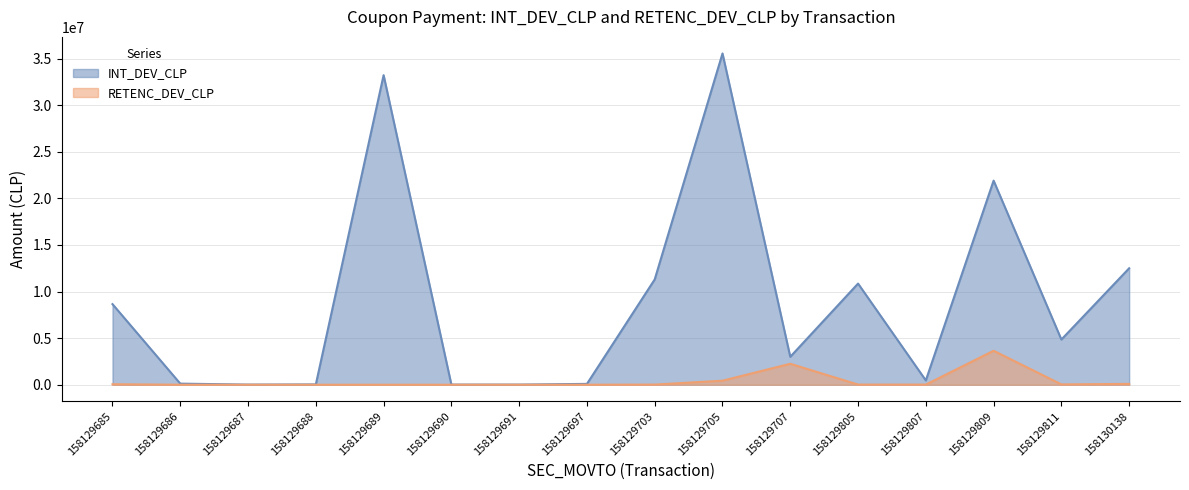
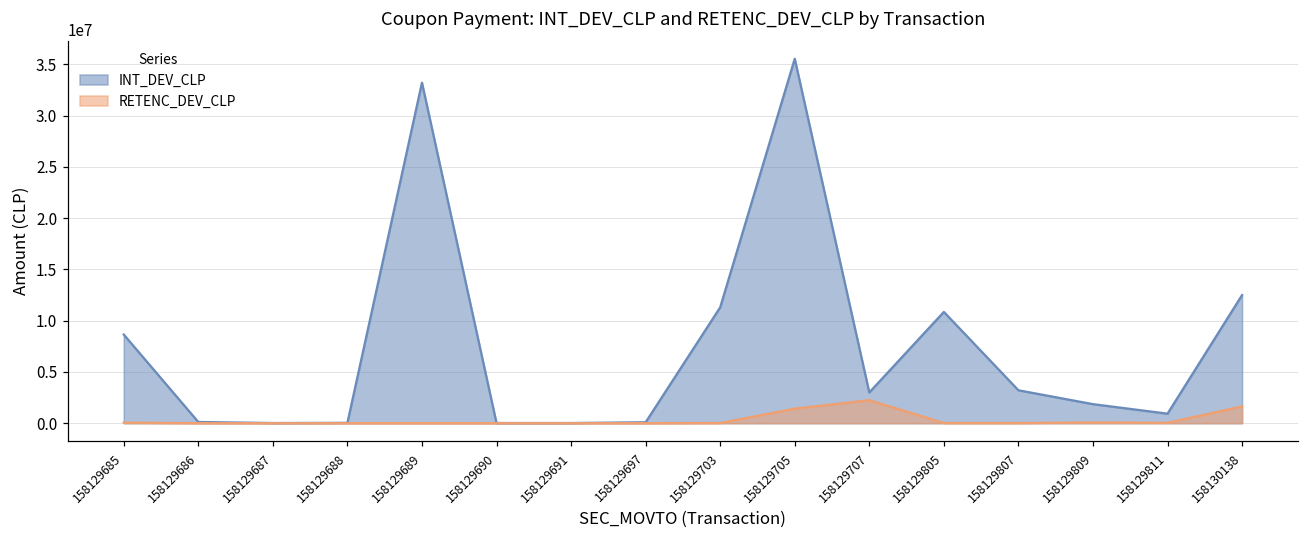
  {
    "INT_DEV_CLP": {
      "158129685": 9000000,
      "158129689": 33000000,
      "158129703": 11000000,
      "158129705": 36000000,
      "158129707": 3000000,
      "158129805": 11000000,
-     "158129807": 0,
-     "158129809": 22000000,
-     "158129811": 5000000,
+     "158129807": 3000000,
+     "158129809": 2000000,
+     "158129811": 1000000,
      "158130138": 13000000
    },
    "RETENC_DEV_CLP": {
      "158129685": 0,
      "158129689": 0,
      "158129703": 0,
-     "158129705": 0,
+     "158129705": 1000000,
      "158129707": 2000000,
      "158129805": 0,
      "158129807": 0,
-     "158129809": 4000000,
+     "158129809": 0,
      "158129811": 0,
-     "158130138": 0
+     "158130138": 2000000
    }
  }
